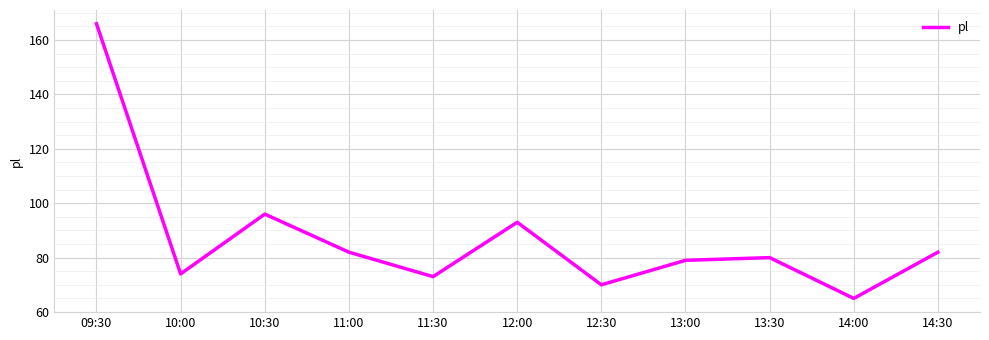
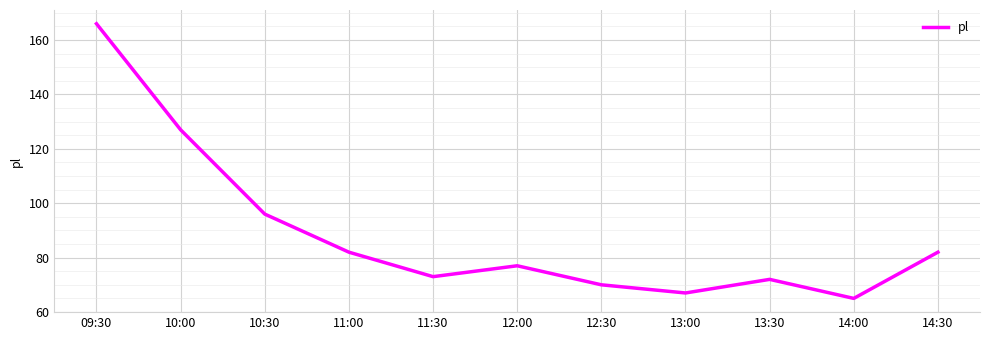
  {
    "09:30": 166,
-   "10:00": 74,
+   "10:00": 127,
    "10:30": 96,
    "11:00": 82,
    "11:30": 73,
-   "12:00": 93,
+   "12:00": 77,
    "12:30": 70,
-   "13:00": 79,
-   "13:30": 80,
+   "13:00": 67,
+   "13:30": 72,
    "14:00": 65,
    "14:30": 82
  }
